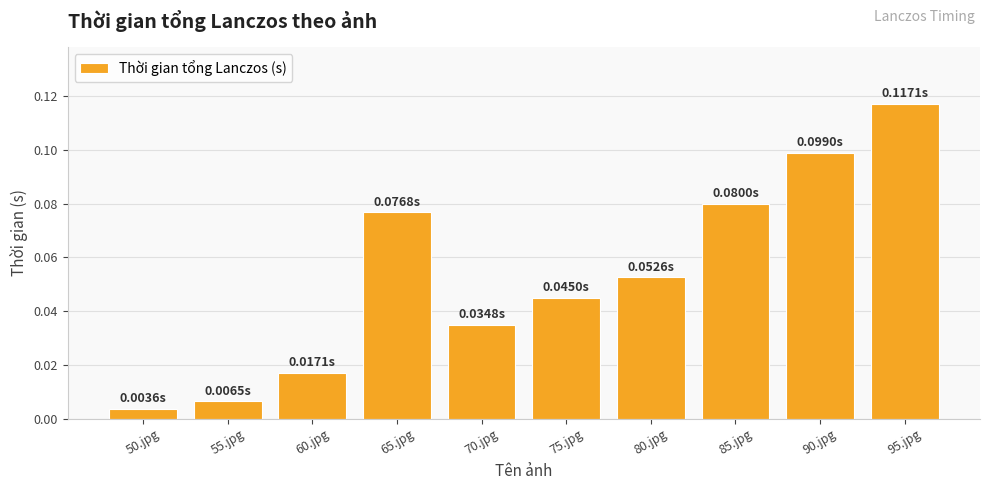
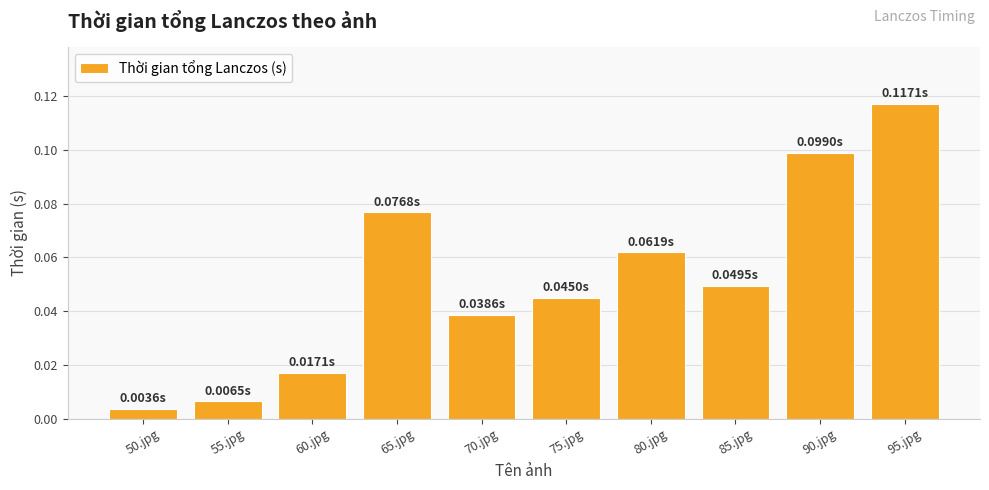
  {
    "50.jpg": "0.0036s",
    "55.jpg": "0.0065s",
    "60.jpg": "0.0171s",
    "65.jpg": "0.0768s",
-   "70.jpg": "0.0348s",
+   "70.jpg": "0.0386s",
    "75.jpg": "0.0450s",
-   "80.jpg": "0.0526s",
-   "85.jpg": "0.0800s",
+   "80.jpg": "0.0619s",
+   "85.jpg": "0.0495s",
    "90.jpg": "0.0990s",
    "95.jpg": "0.1171s"
  }
